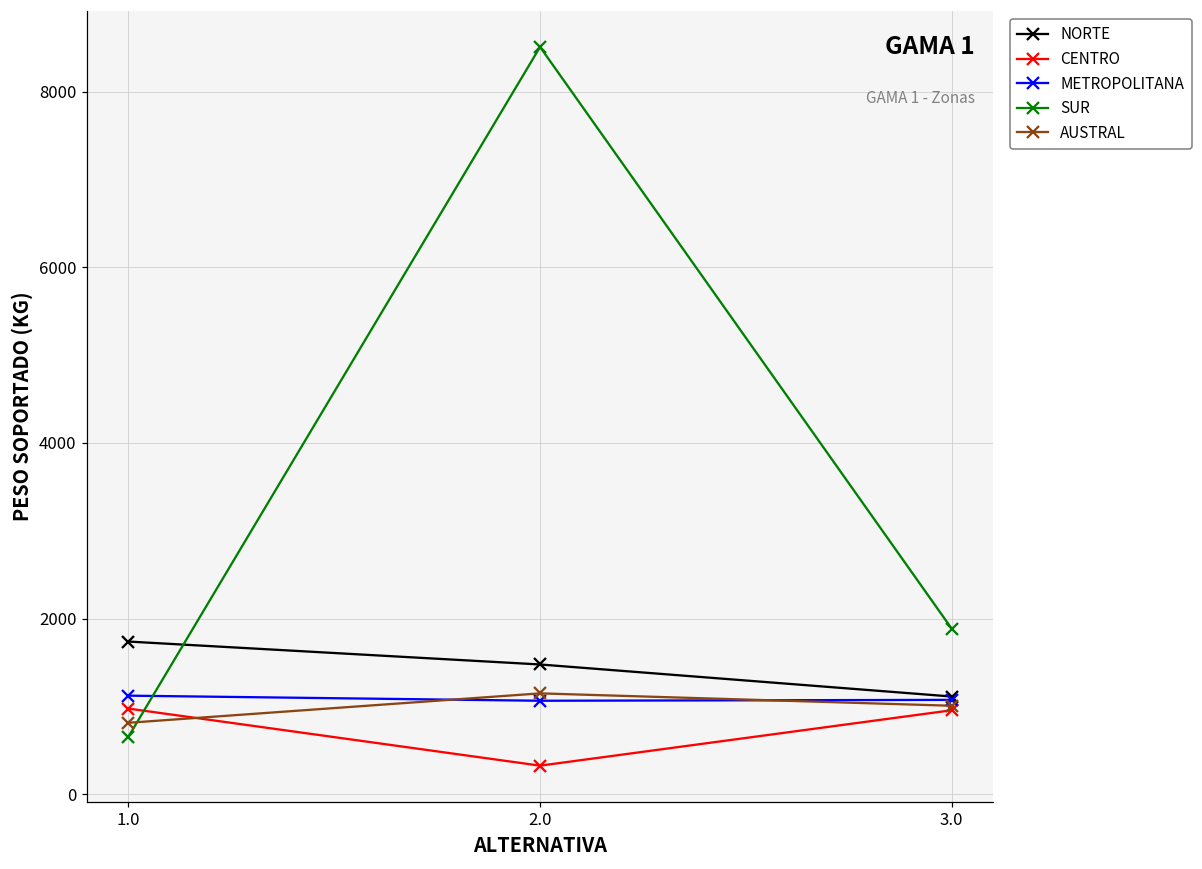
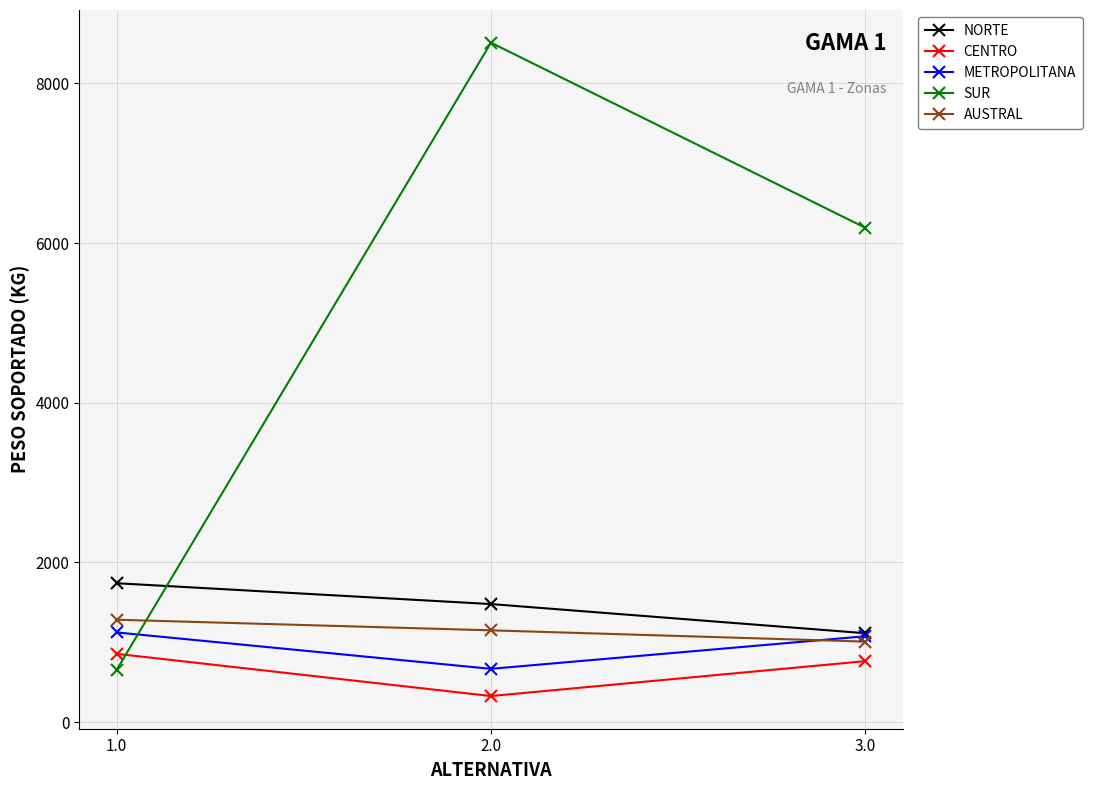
  {
    "NORTE": {
      "1.0": 1700,
      "2.0": 1500,
      "3.0": 1100
    },
    "CENTRO": {
-     "1.0": 1000,
+     "1.0": 900,
      "2.0": 300,
-     "3.0": 1000
+     "3.0": 800
    },
    "METROPOLITANA": {
      "1.0": 1100,
-     "2.0": 1100,
+     "2.0": 700,
      "3.0": 1100
    },
    "SUR": {
      "1.0": 700,
      "2.0": 8500,
-     "3.0": 1900
+     "3.0": 6200
    },
    "AUSTRAL": {
-     "1.0": 800,
+     "1.0": 1300,
      "2.0": 1100,
      "3.0": 1000
    }
  }
